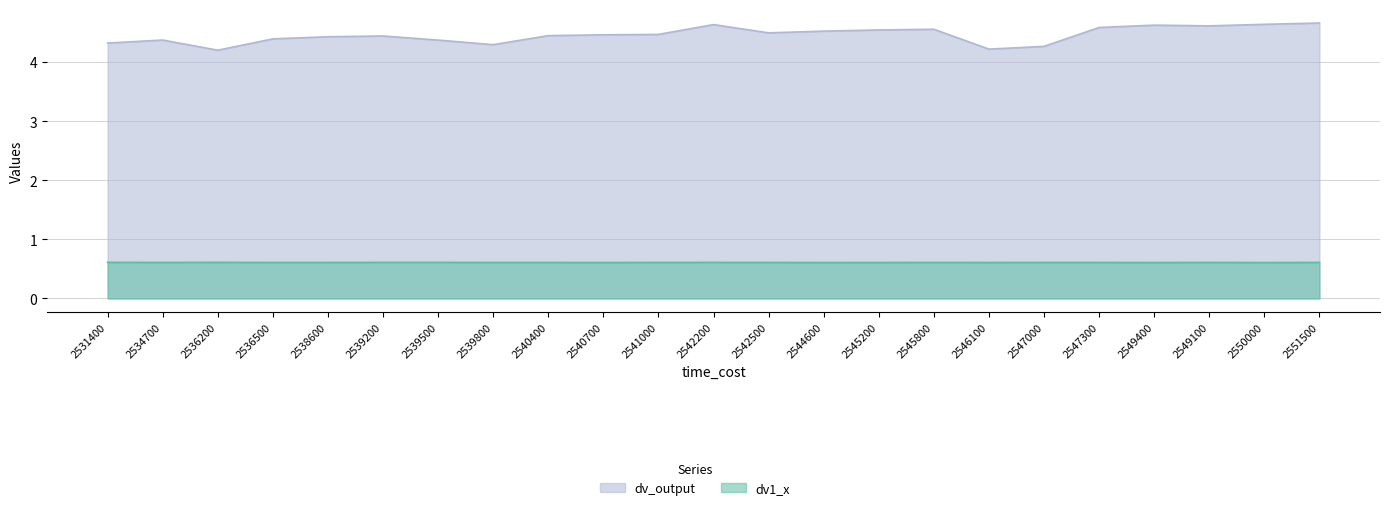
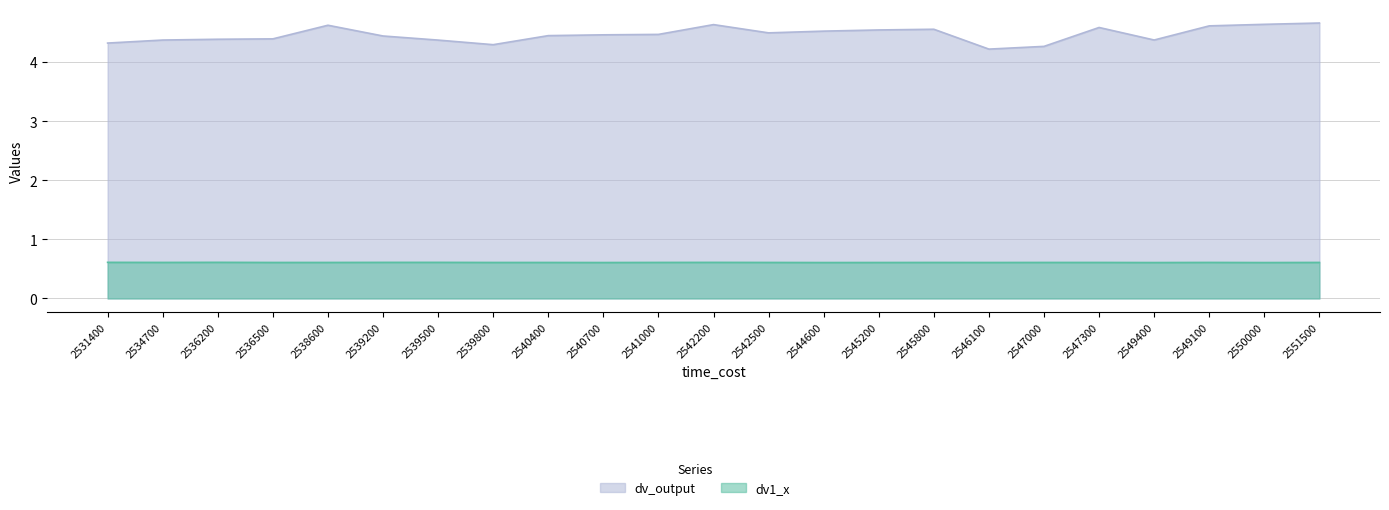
  {
    "dv_output": {
      "2531400": 4.3,
      "2534700": 4.4,
-     "2536200": 4.2,
+     "2536200": 4.4,
      "2536500": 4.4,
-     "2538600": 4.4,
+     "2538600": 4.6,
      "2539200": 4.4,
      "2539500": 4.4,
      "2539800": 4.3,
      "2540400": 4.5,
      "2540700": 4.5,
      "2541000": 4.5,
      "2542200": 4.6,
      "2542500": 4.5,
      "2544600": 4.5,
      "2545200": 4.5,
      "2545800": 4.6,
      "2546100": 4.2,
      "2547000": 4.3,
      "2547300": 4.6,
-     "2549400": 4.6,
+     "2549400": 4.4,
      "2549100": 4.6,
      "2550000": 4.6,
      "2551500": 4.7
    },
    "dv1_x": {
      "2531400": 0.6,
      "2534700": 0.6,
      "2536200": 0.6,
      "2536500": 0.6,
      "2538600": 0.6,
      "2539200": 0.6,
      "2539500": 0.6,
      "2539800": 0.6,
      "2540400": 0.6,
      "2540700": 0.6,
      "2541000": 0.6,
      "2542200": 0.6,
      "2542500": 0.6,
      "2544600": 0.6,
      "2545200": 0.6,
      "2545800": 0.6,
      "2546100": 0.6,
      "2547000": 0.6,
      "2547300": 0.6,
      "2549400": 0.6,
      "2549100": 0.6,
      "2550000": 0.6,
      "2551500": 0.6
    }
  }
